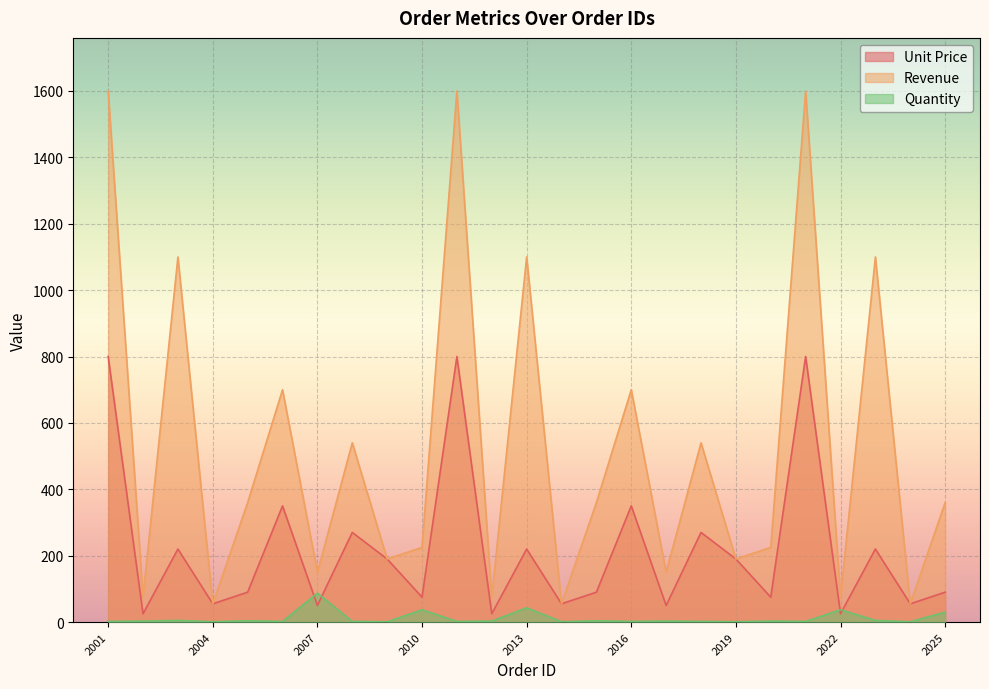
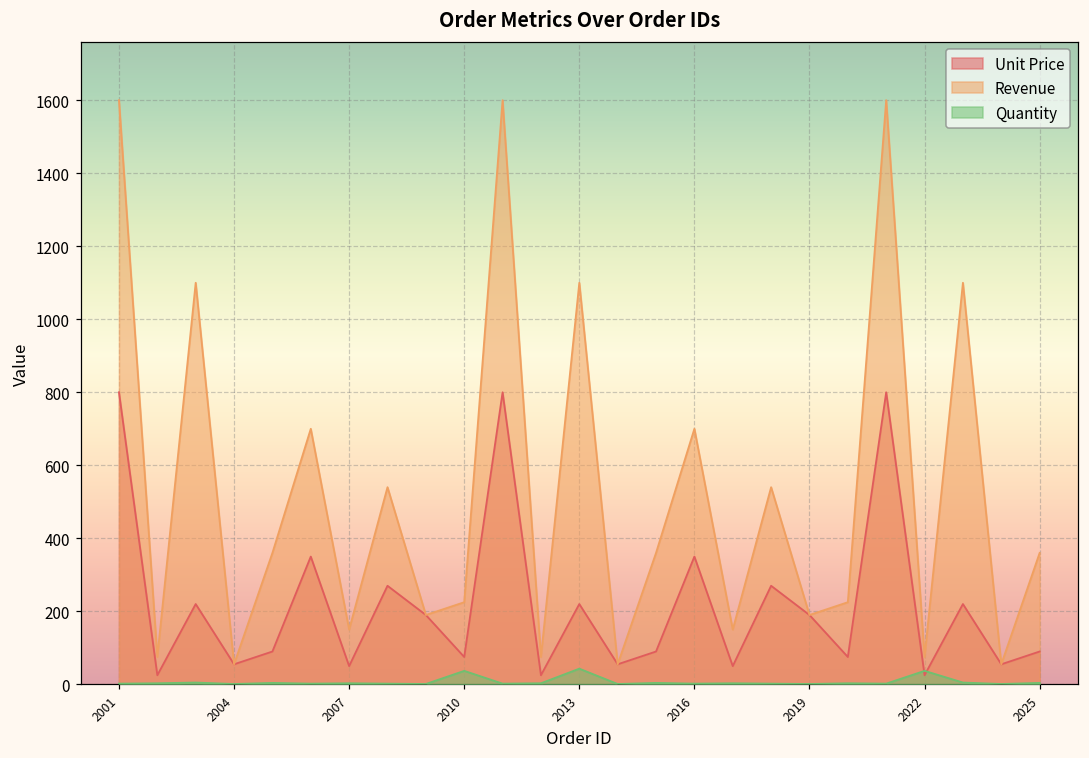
  {
    "Quantity": {
      "2001": 0,
      "2004": 0,
-     "2007": 90,
+     "2007": 0,
      "2010": 40,
      "2013": 40,
      "2016": 0,
      "2019": 0,
      "2022": 40,
-     "2025": 30
+     "2025": 0
    }
  }
